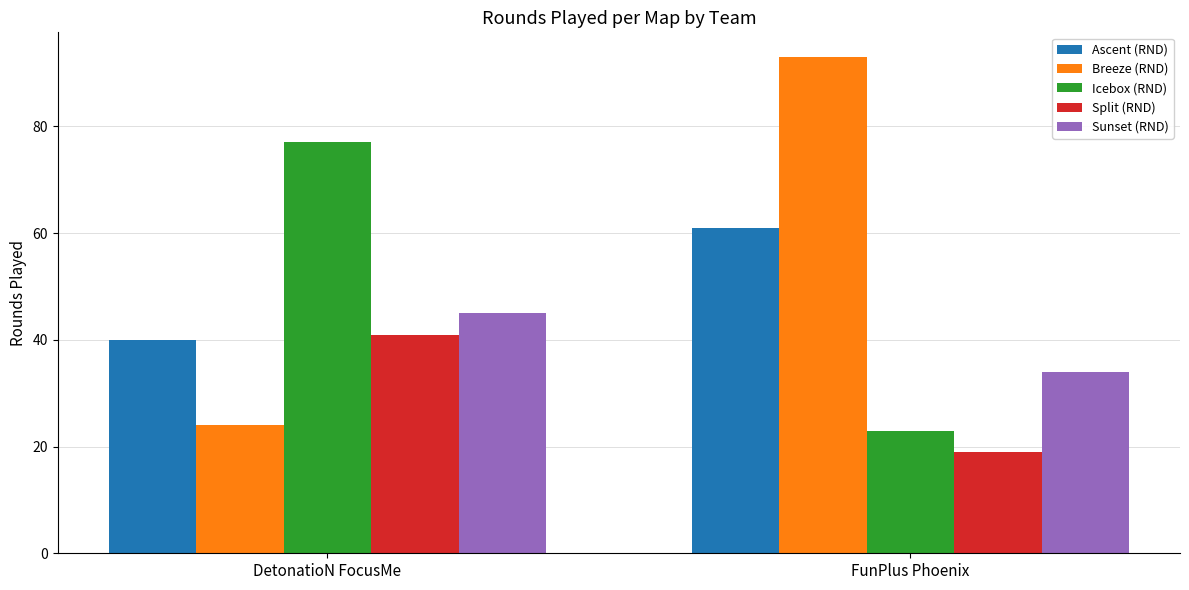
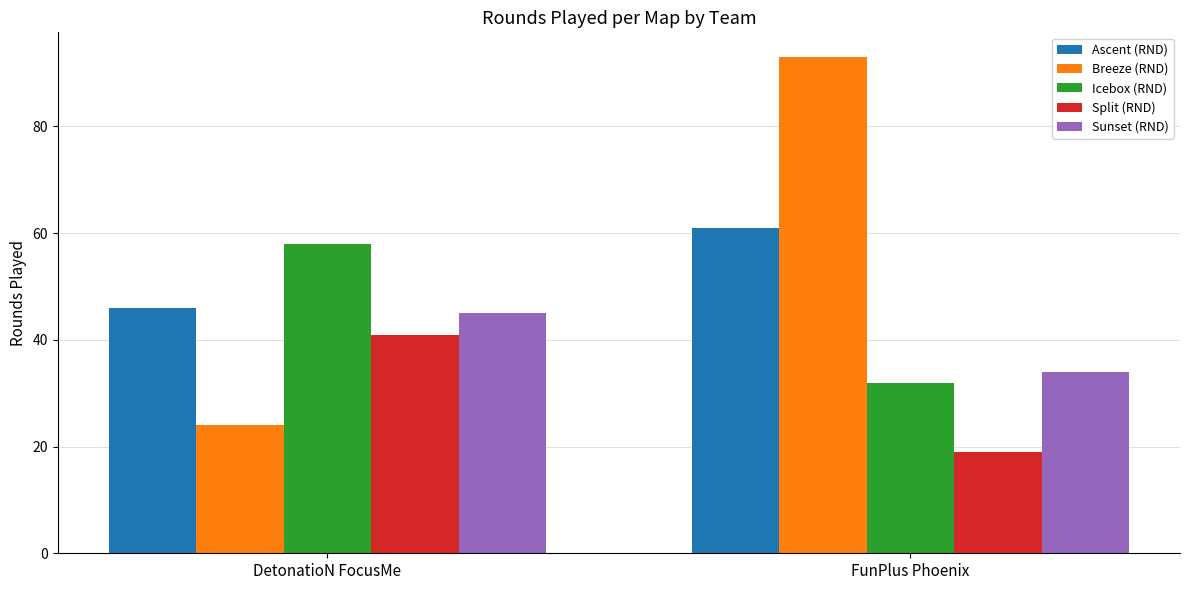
  {
    "Ascent (RND)": {
-     "DetonatioN FocusMe": 40,
+     "DetonatioN FocusMe": 46,
      "FunPlus Phoenix": 61
    },
    "Breeze (RND)": {
      "DetonatioN FocusMe": 24,
      "FunPlus Phoenix": 93
    },
    "Icebox (RND)": {
-     "DetonatioN FocusMe": 77,
-     "FunPlus Phoenix": 23
+     "DetonatioN FocusMe": 58,
+     "FunPlus Phoenix": 32
    },
    "Split (RND)": {
      "DetonatioN FocusMe": 41,
      "FunPlus Phoenix": 19
    },
    "Sunset (RND)": {
      "DetonatioN FocusMe": 45,
      "FunPlus Phoenix": 34
    }
  }
